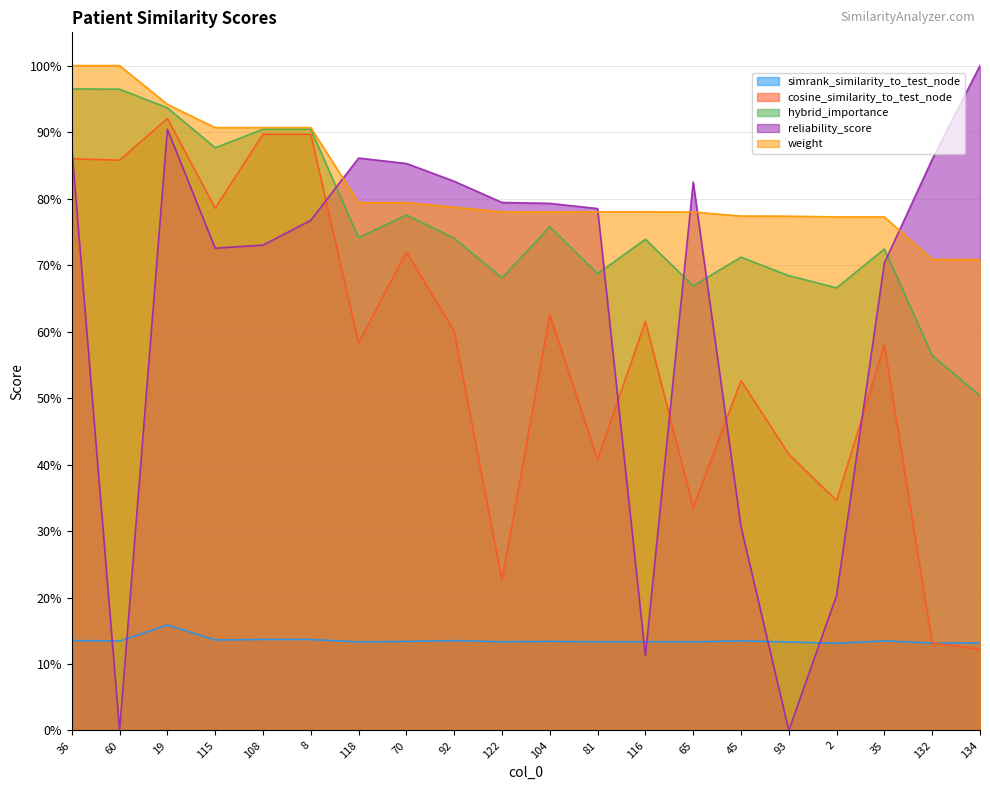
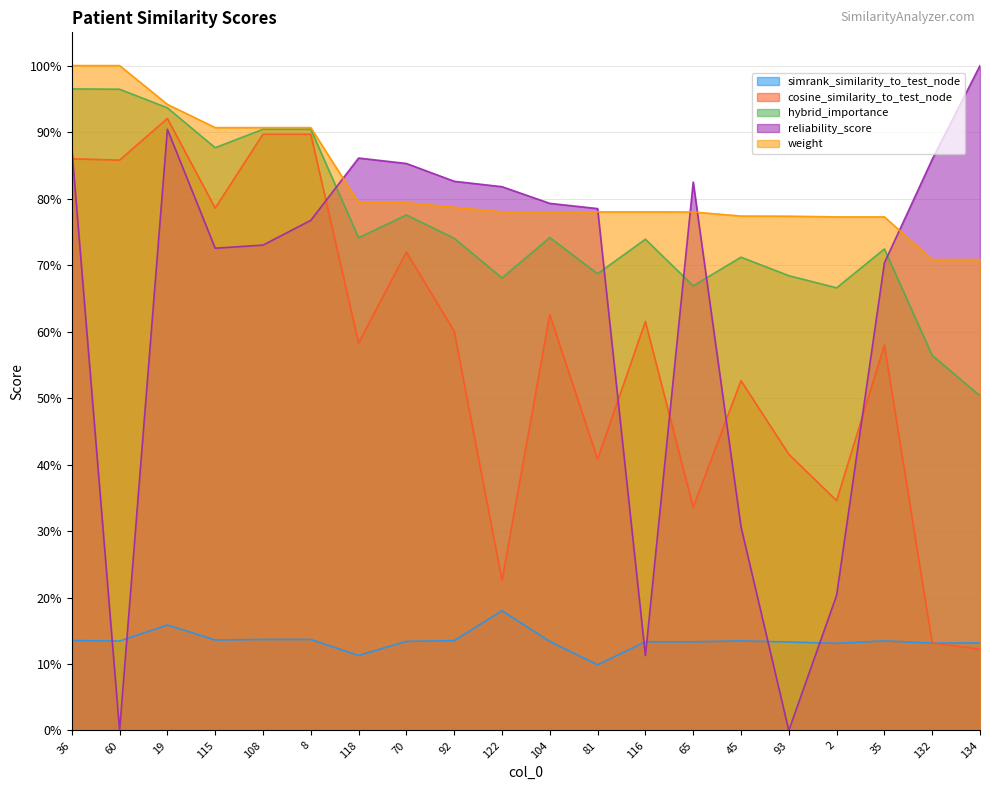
  {
    "simrank_similarity_to_test_node": {
      "36": "14%",
      "60": "13%",
      "19": "16%",
      "115": "14%",
      "108": "14%",
      "8": "14%",
-     "118": "13%",
+     "118": "11%",
      "70": "13%",
      "92": "14%",
-     "122": "13%",
+     "122": "18%",
      "104": "13%",
-     "81": "13%",
+     "81": "10%",
      "116": "13%",
      "65": "13%",
      "45": "13%",
      "93": "13%",
      "2": "13%",
      "35": "13%",
      "134": "13%"
    },
    "hybrid_importance": {
      "36": "96%",
      "60": "96%",
      "19": "94%",
      "115": "88%",
      "118": "74%",
      "70": "78%",
      "92": "74%",
      "122": "68%",
-     "104": "76%",
+     "104": "74%",
      "81": "69%",
      "116": "74%",
      "65": "67%",
      "45": "71%",
      "93": "68%",
      "2": "67%",
      "35": "72%",
      "132": "56%",
      "134": "50%"
    },
    "reliability_score": {
      "36": "88%",
      "60": "0%",
      "19": "90%",
      "115": "73%",
      "108": "73%",
      "8": "77%",
      "118": "86%",
      "70": "85%",
      "92": "83%",
-     "122": "79%",
+     "122": "82%",
      "104": "79%",
      "81": "78%",
      "116": "11%",
      "65": "82%",
      "45": "31%",
      "93": "0%",
      "2": "20%",
      "35": "70%",
      "132": "86%",
      "134": "100%"
    }
  }
